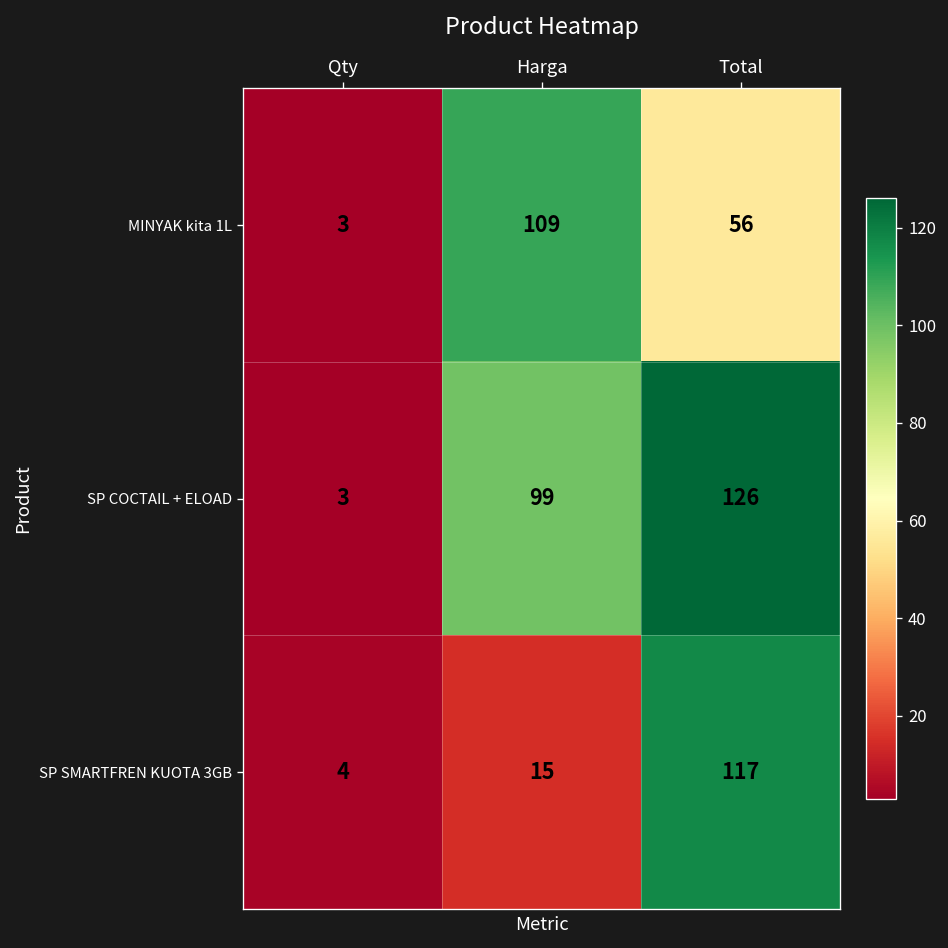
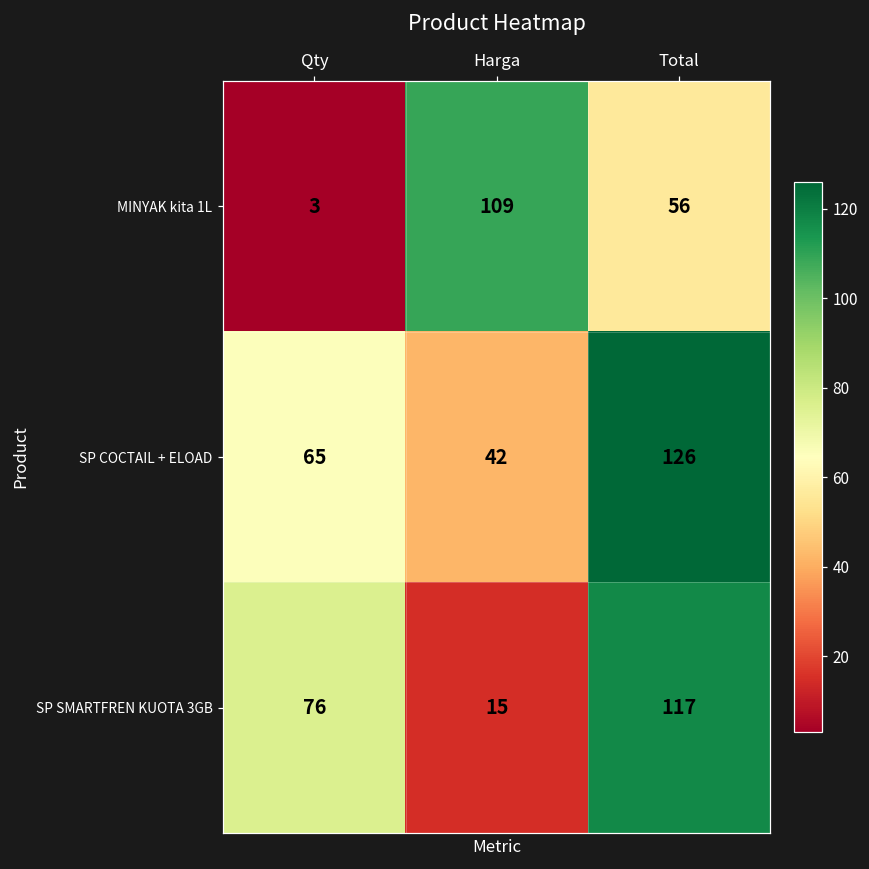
  {
    "MINYAK kita 1L": {
      "Qty": 3,
      "Harga": 109,
      "Total": 56
    },
    "SP COCTAIL + ELOAD": {
-     "Qty": 3,
-     "Harga": 99,
+     "Qty": 65,
+     "Harga": 42,
      "Total": 126
    },
    "SP SMARTFREN KUOTA 3GB": {
-     "Qty": 4,
+     "Qty": 76,
      "Harga": 15,
      "Total": 117
    }
  }
